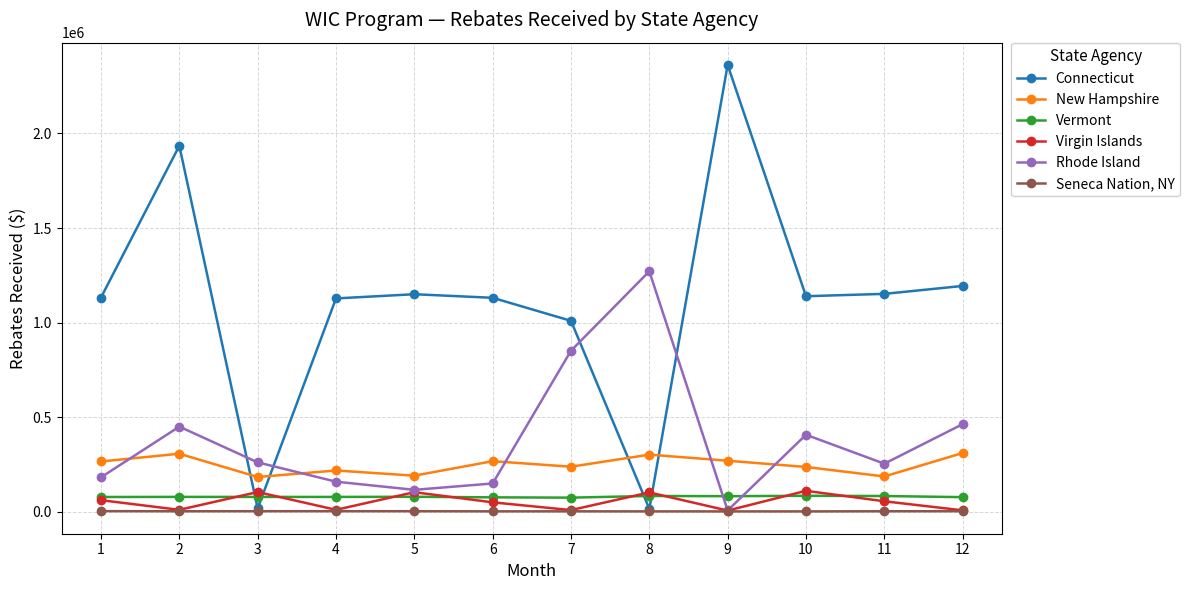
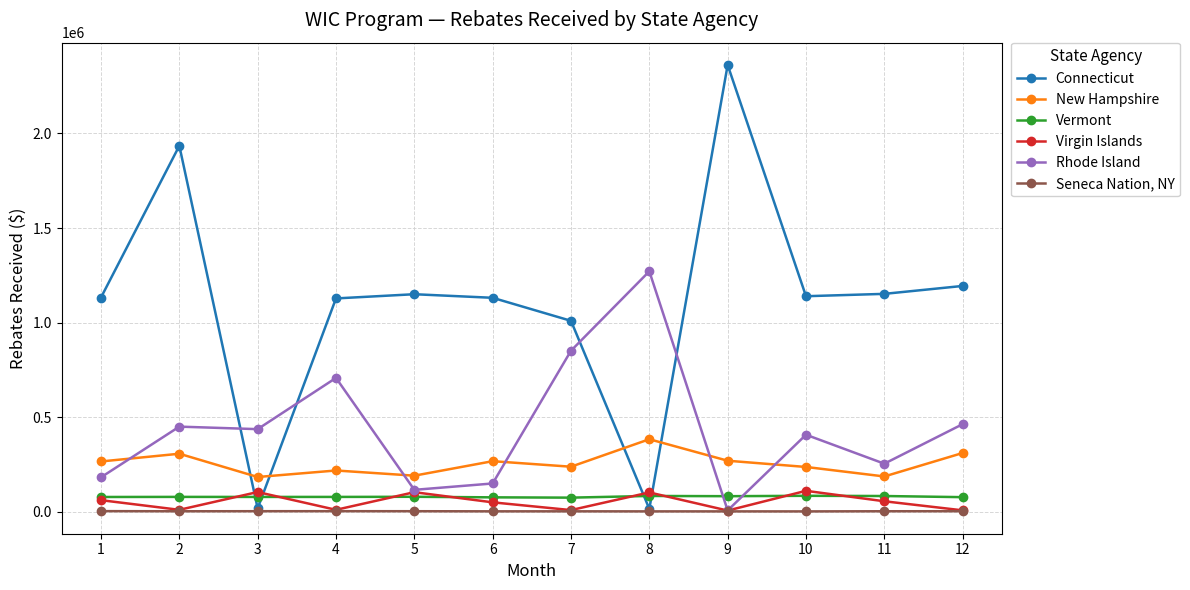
  {
    "Connecticut": {
      "1": 1130000,
      "2": 1930000,
      "3": 20000,
      "4": 1130000,
      "5": 1150000,
      "6": 1130000,
      "7": 1010000,
      "9": 2360000,
      "10": 1140000,
      "11": 1150000,
      "12": 1190000
    },
    "New Hampshire": {
      "1": 270000,
      "2": 310000,
      "3": 180000,
      "4": 220000,
      "5": 190000,
      "6": 270000,
      "7": 240000,
-     "8": 300000,
+     "8": 380000,
      "9": 270000,
      "10": 240000,
      "11": 190000,
      "12": 310000
    },
    "Vermont": {
      "1": 80000,
      "2": 80000,
      "3": 80000,
      "4": 80000,
      "5": 80000,
      "6": 80000,
      "7": 80000,
      "8": 80000,
      "9": 80000,
      "10": 90000,
      "11": 80000,
      "12": 80000
    },
    "Virgin Islands": {
      "1": 60000,
      "3": 100000,
      "6": 50000,
      "8": 100000,
      "10": 110000,
      "11": 60000
    },
    "Rhode Island": {
      "1": 180000,
      "2": 450000,
-     "3": 260000,
-     "4": 160000,
+     "3": 440000,
+     "4": 710000,
      "6": 150000,
      "7": 850000,
      "8": 1270000,
      "10": 410000,
      "11": 250000,
      "12": 460000
    },
    "Seneca Nation, NY": {
      "1": 0,
      "3": 0,
      "5": 0,
      "6": 0,
      "10": 0,
      "11": 0
    }
  }
